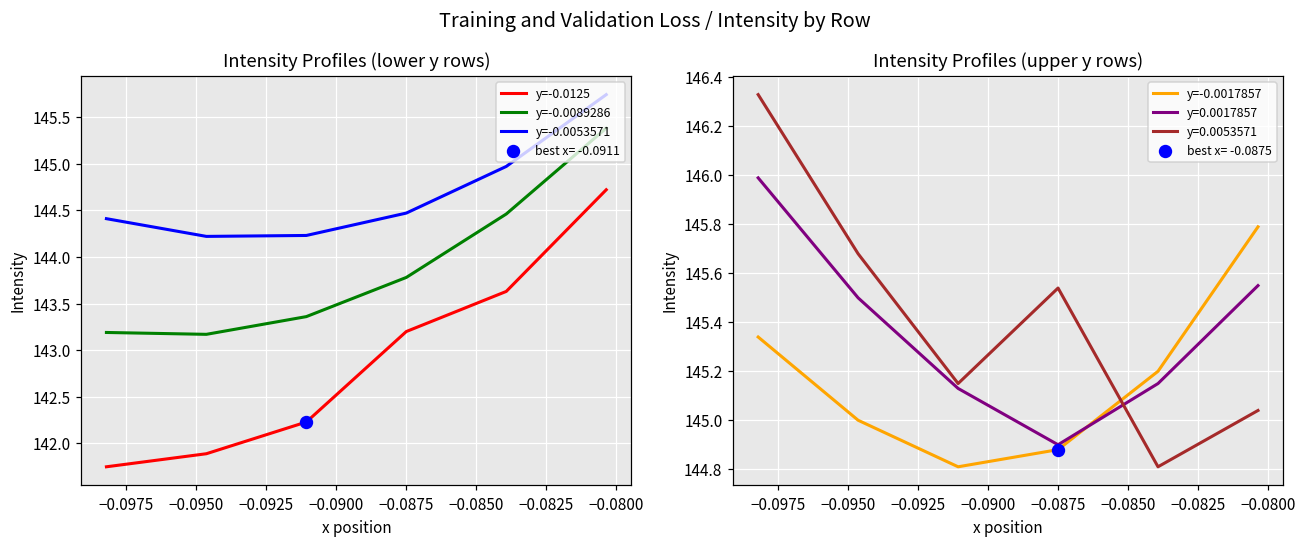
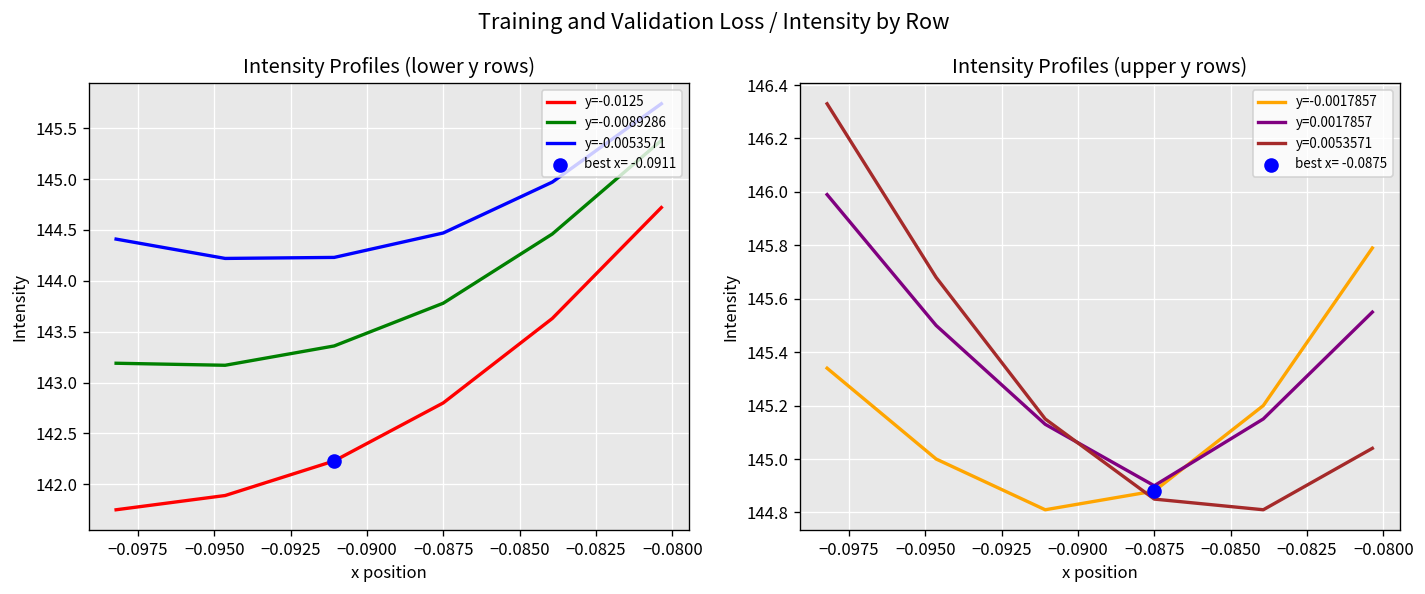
  {
    "Intensity Profiles (lower y rows)": {
      "y=-0.0125": {
-       "−0.0875": 143.2
+       "−0.0875": 142.8
      },
      "y=-0.0089286": {
        "−0.0875": 143.8
      }
    },
    "Intensity Profiles (upper y rows)": {
      "y=0.0017857": {
        "−0.0875": 144.90
      },
      "y=0.0053571": {
-       "−0.0875": 145.54
+       "−0.0875": 144.85
      }
    }
  }
